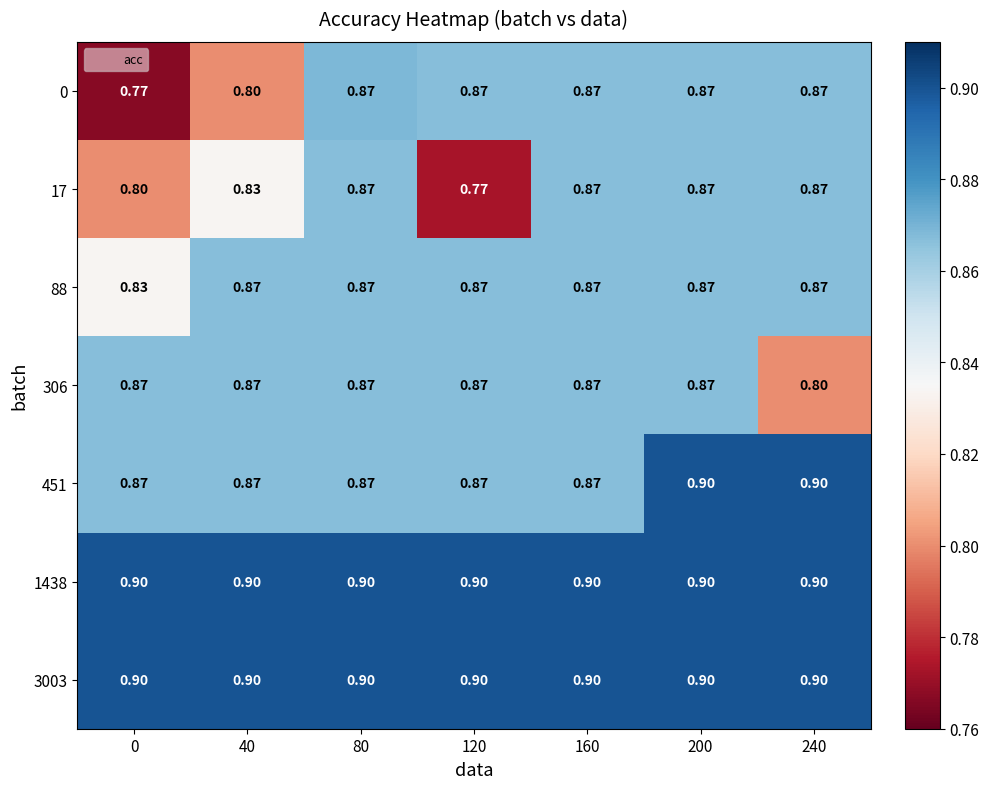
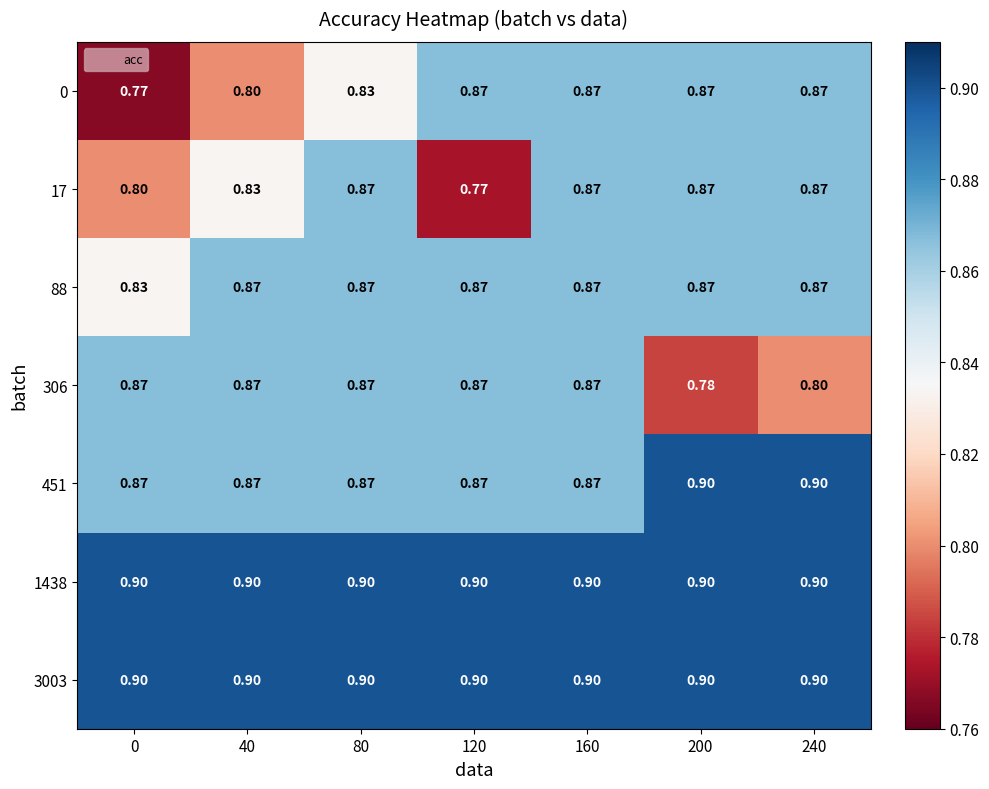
  {
    "0": {
      "0": 0.77,
      "40": 0.80,
-     "80": 0.87,
+     "80": 0.83,
      "120": 0.87,
      "160": 0.87,
      "200": 0.87,
      "240": 0.87
    },
    "17": {
      "0": 0.80,
      "40": 0.83,
      "80": 0.87,
      "120": 0.77,
      "160": 0.87,
      "200": 0.87,
      "240": 0.87
    },
    "88": {
      "0": 0.83,
      "40": 0.87,
      "80": 0.87,
      "120": 0.87,
      "160": 0.87,
      "200": 0.87,
      "240": 0.87
    },
    "306": {
      "0": 0.87,
      "40": 0.87,
      "80": 0.87,
      "120": 0.87,
      "160": 0.87,
-     "200": 0.87,
+     "200": 0.78,
      "240": 0.80
    },
    "451": {
      "0": 0.87,
      "40": 0.87,
      "80": 0.87,
      "120": 0.87,
      "160": 0.87,
      "200": 0.90,
      "240": 0.90
    },
    "1438": {
      "0": 0.90,
      "40": 0.90,
      "80": 0.90,
      "120": 0.90,
      "160": 0.90,
      "200": 0.90,
      "240": 0.90
    },
    "3003": {
      "0": 0.90,
      "40": 0.90,
      "80": 0.90,
      "120": 0.90,
      "160": 0.90,
      "200": 0.90,
      "240": 0.90
    }
  }
